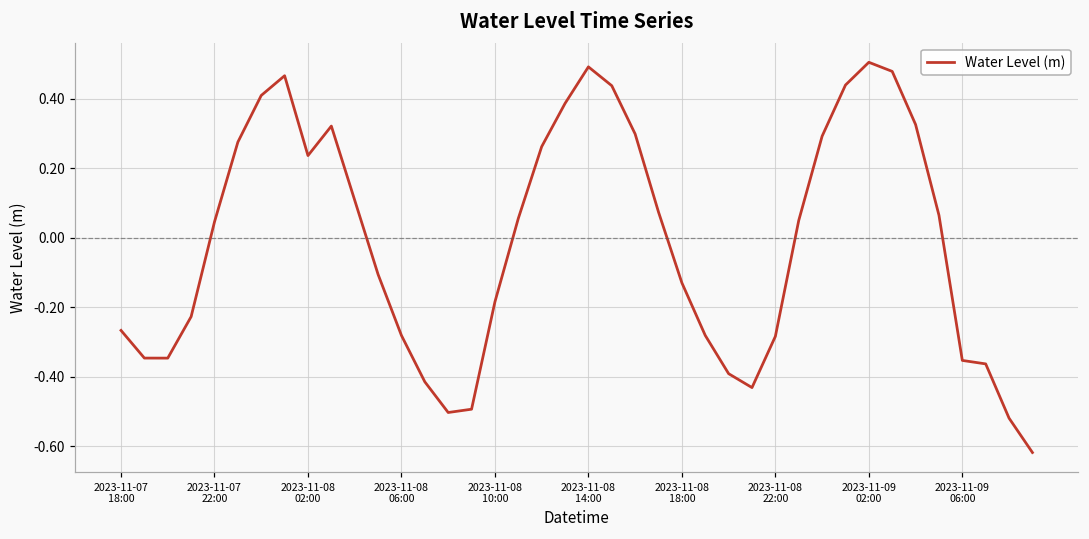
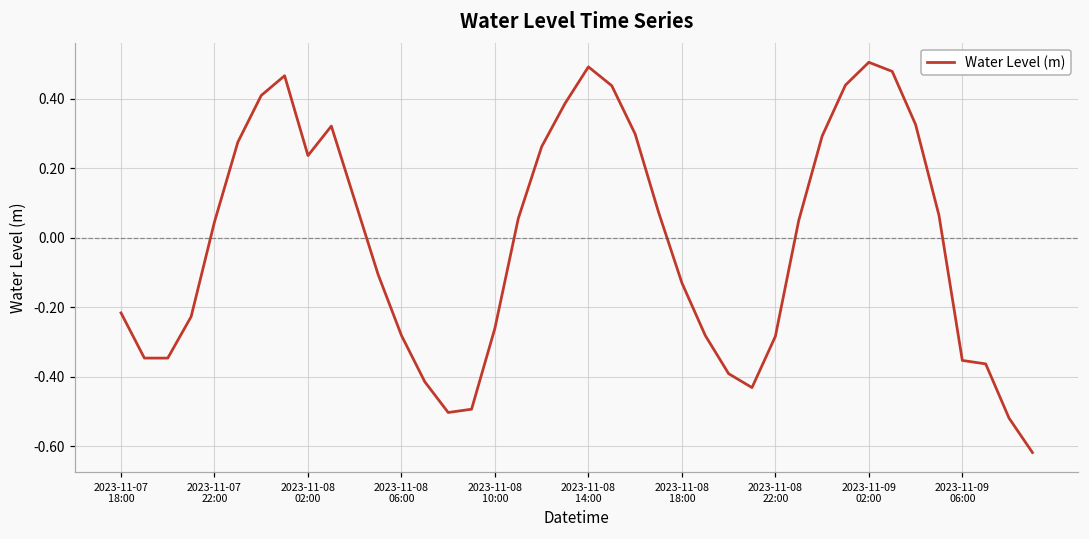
  {
-   "2023-11-07 18:00": -0.27,
+   "2023-11-07 18:00": -0.22,
    "2023-11-07 22:00": 0.05,
    "2023-11-08 02:00": 0.24,
    "2023-11-08 06:00": -0.28,
-   "2023-11-08 10:00": -0.18,
+   "2023-11-08 10:00": -0.26,
    "2023-11-08 14:00": 0.49,
    "2023-11-08 18:00": -0.13,
    "2023-11-08 22:00": -0.28,
    "2023-11-09 02:00": 0.51,
    "2023-11-09 06:00": -0.35
  }
